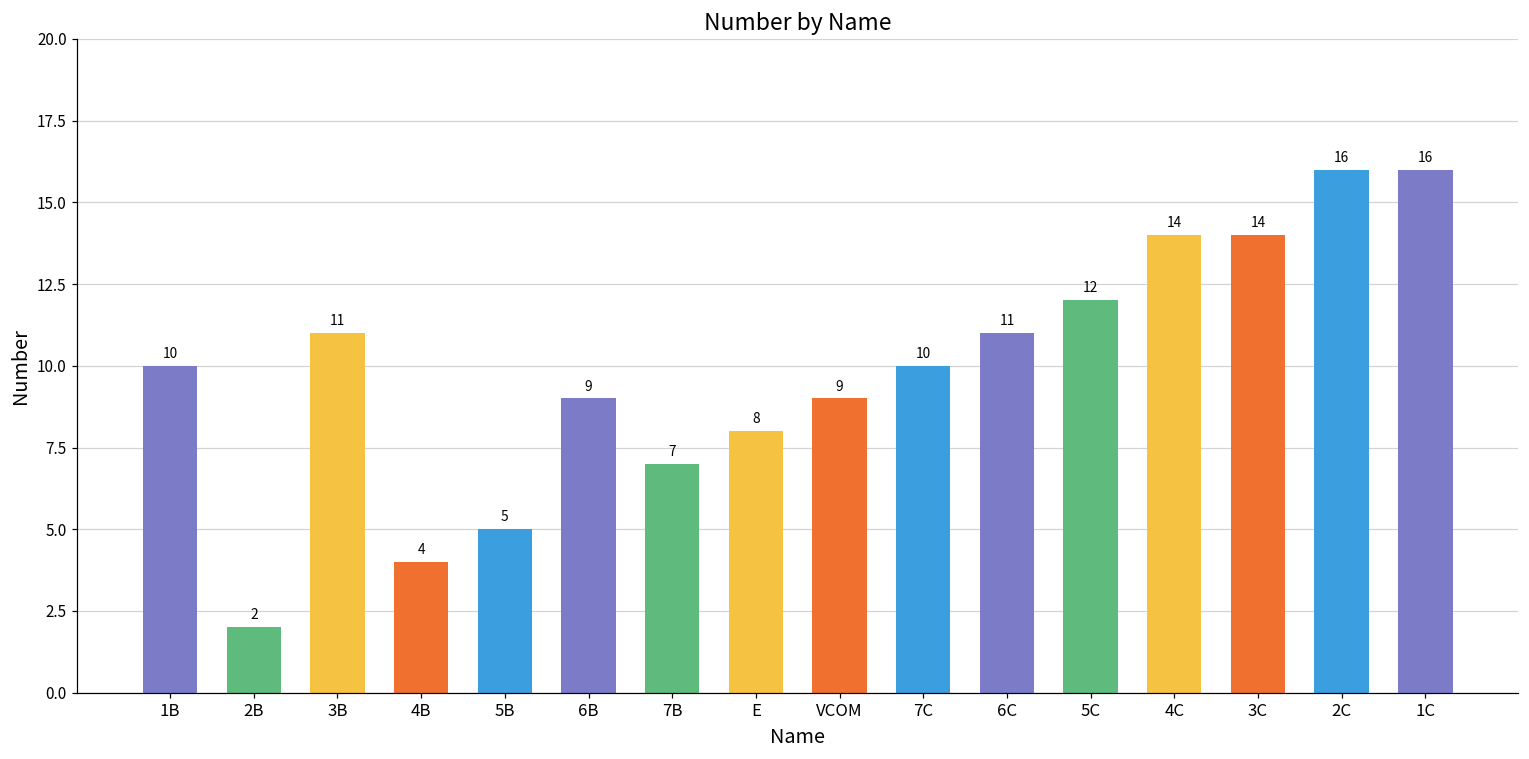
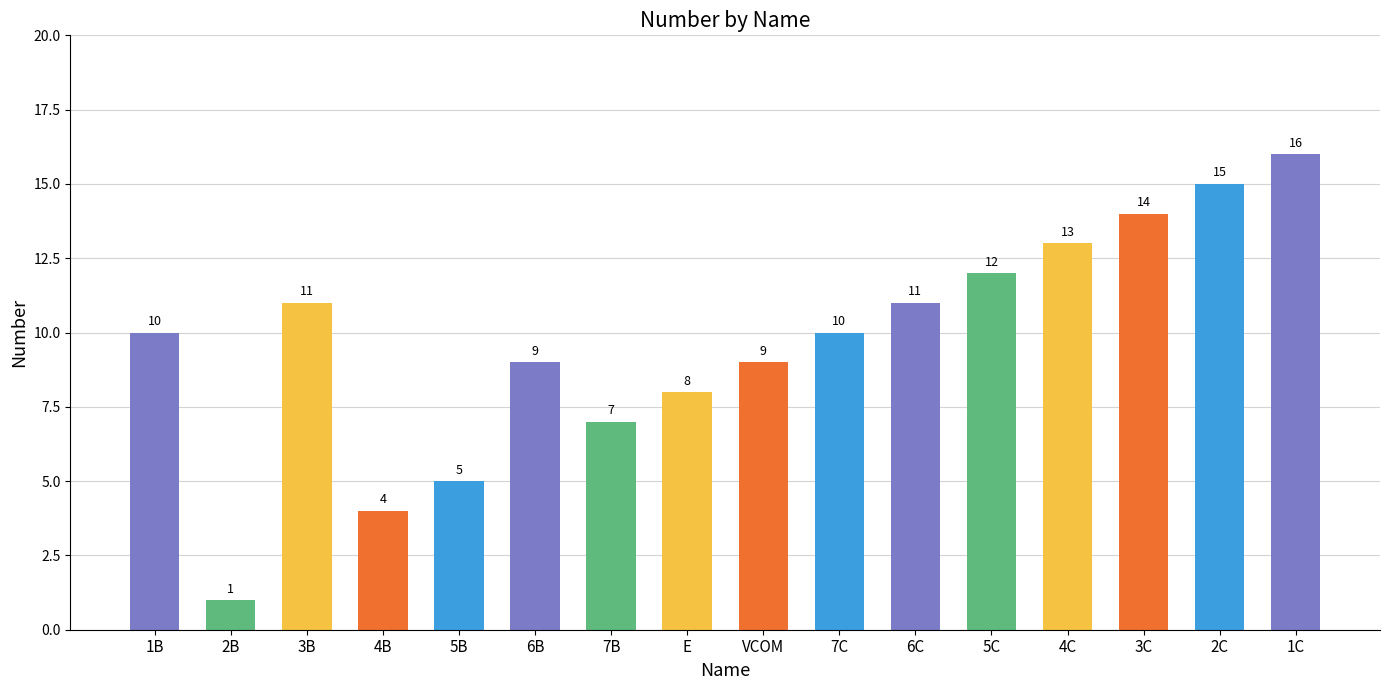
  {
    "1B": 10,
-   "2B": 2,
+   "2B": 1,
    "3B": 11,
    "4B": 4,
    "5B": 5,
    "6B": 9,
    "7B": 7,
    "E": 8,
    "VCOM": 9,
    "7C": 10,
    "6C": 11,
    "5C": 12,
-   "4C": 14,
+   "4C": 13,
    "3C": 14,
-   "2C": 16,
+   "2C": 15,
    "1C": 16
  }
